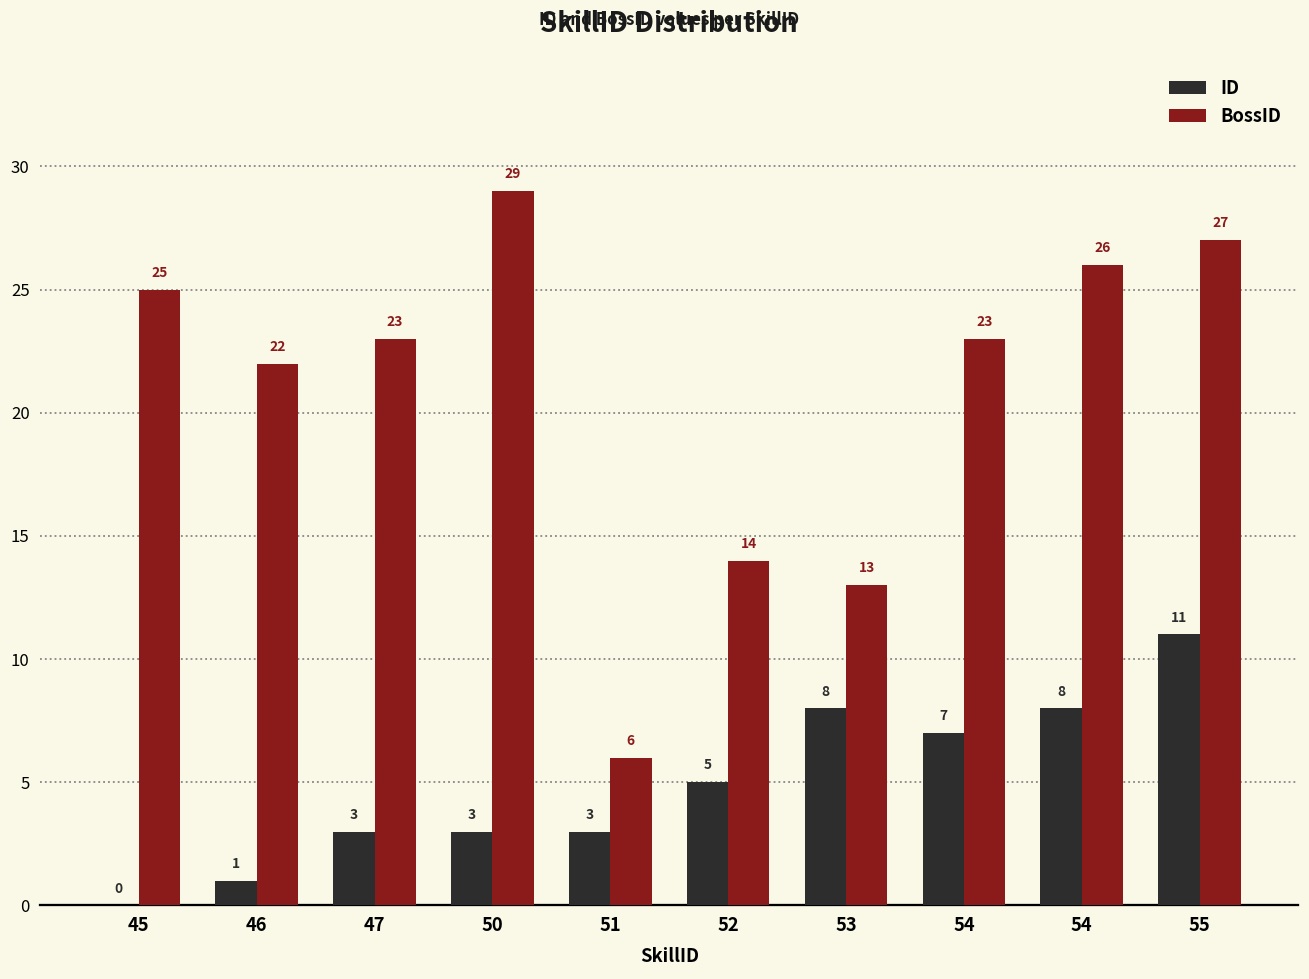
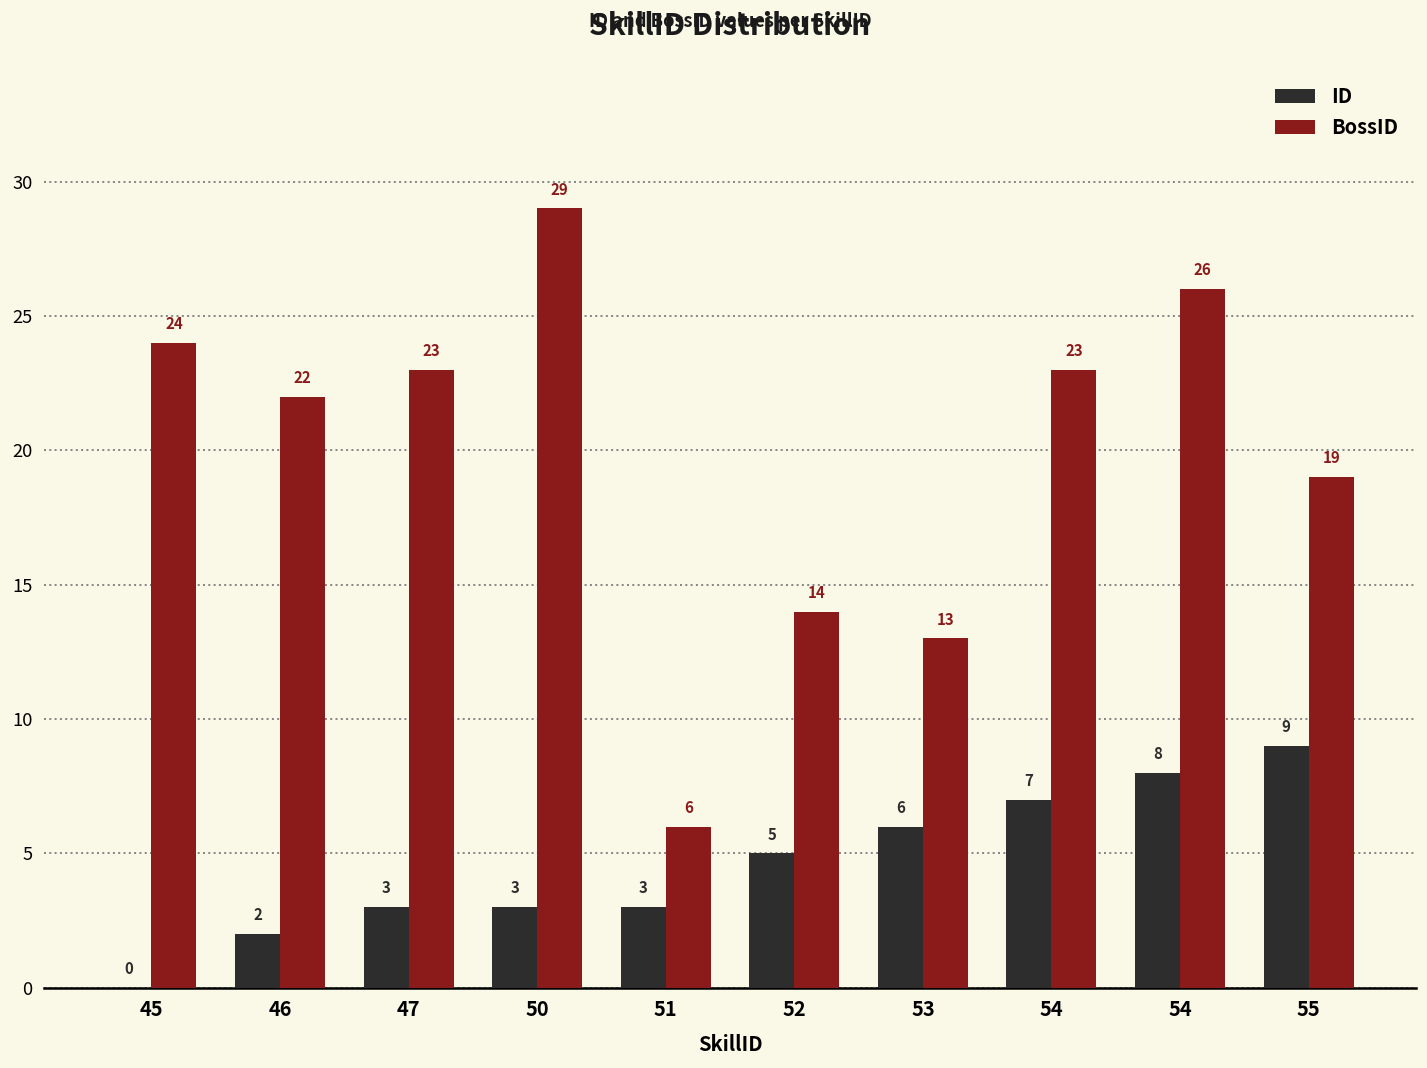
  {
    "ID": {
      "45": 0,
-     "46": 1,
+     "46": 2,
      "47": 3,
      "50": 3,
      "51": 3,
      "52": 5,
-     "53": 8,
-     "55": 11
+     "53": 6,
+     "55": 9
    },
    "BossID": {
-     "45": 25,
+     "45": 24,
      "46": 22,
      "47": 23,
      "50": 29,
      "51": 6,
      "52": 14,
      "53": 13,
-     "55": 27
+     "55": 19
    }
  }
